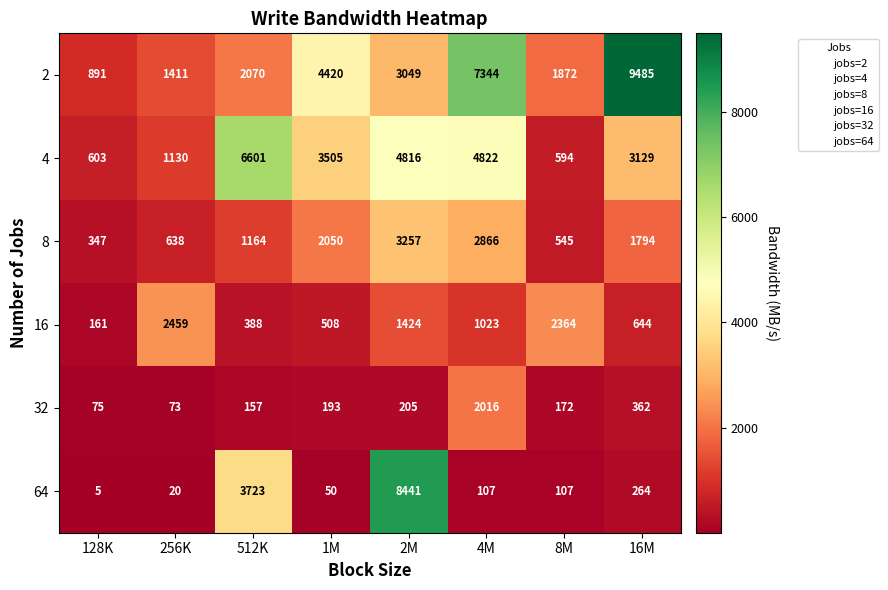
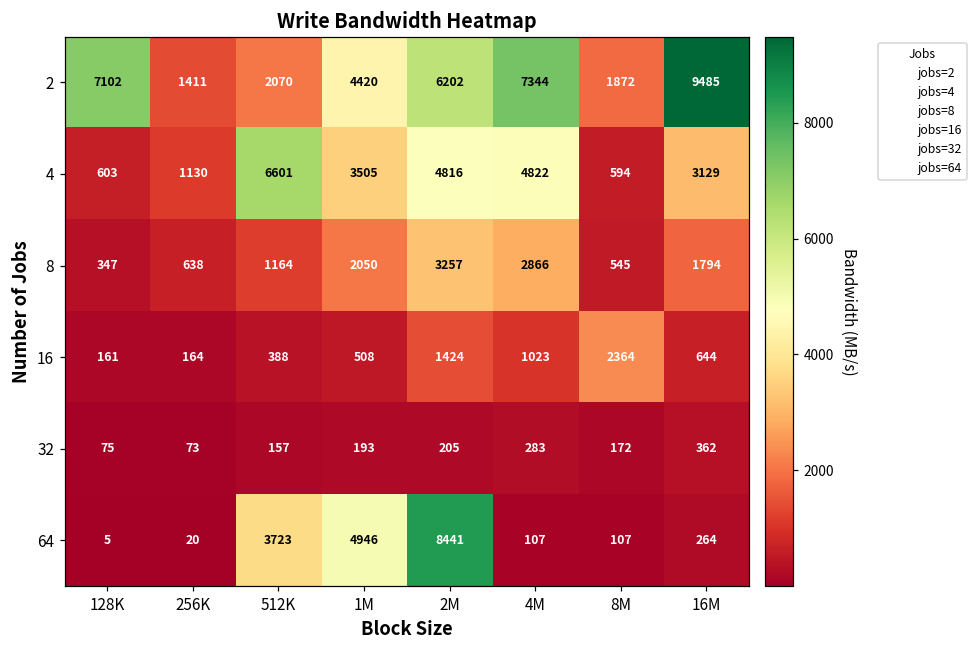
  {
    "2": {
-     "128K": 891,
+     "128K": 7102,
      "256K": 1411,
      "512K": 2070,
      "1M": 4420,
-     "2M": 3049,
+     "2M": 6202,
      "4M": 7344,
      "8M": 1872,
      "16M": 9485
    },
    "4": {
      "128K": 603,
      "256K": 1130,
      "512K": 6601,
      "1M": 3505,
      "2M": 4816,
      "4M": 4822,
      "8M": 594,
      "16M": 3129
    },
    "8": {
      "128K": 347,
      "256K": 638,
      "512K": 1164,
      "1M": 2050,
      "2M": 3257,
      "4M": 2866,
      "8M": 545,
      "16M": 1794
    },
    "16": {
      "128K": 161,
-     "256K": 2459,
+     "256K": 164,
      "512K": 388,
      "1M": 508,
      "2M": 1424,
      "4M": 1023,
      "8M": 2364,
      "16M": 644
    },
    "32": {
      "128K": 75,
      "256K": 73,
      "512K": 157,
      "1M": 193,
      "2M": 205,
-     "4M": 2016,
+     "4M": 283,
      "8M": 172,
      "16M": 362
    },
    "64": {
      "128K": 5,
      "256K": 20,
      "512K": 3723,
-     "1M": 50,
+     "1M": 4946,
      "2M": 8441,
      "4M": 107,
      "8M": 107,
      "16M": 264
    }
  }
